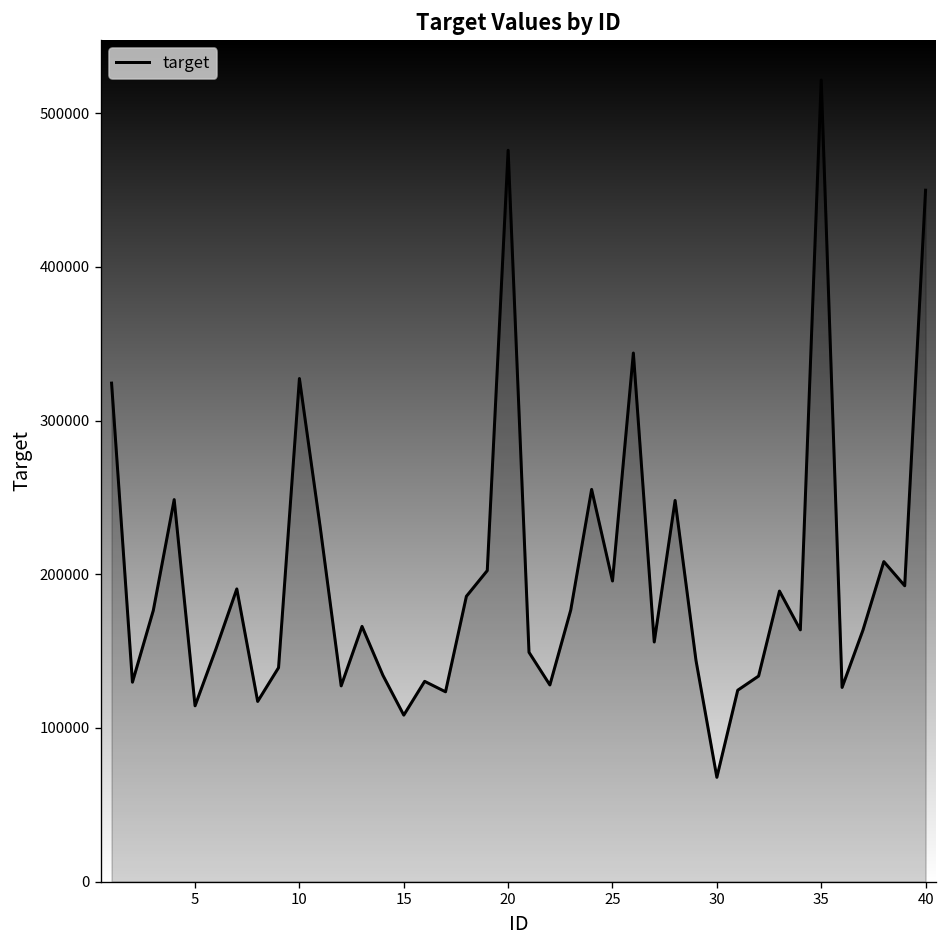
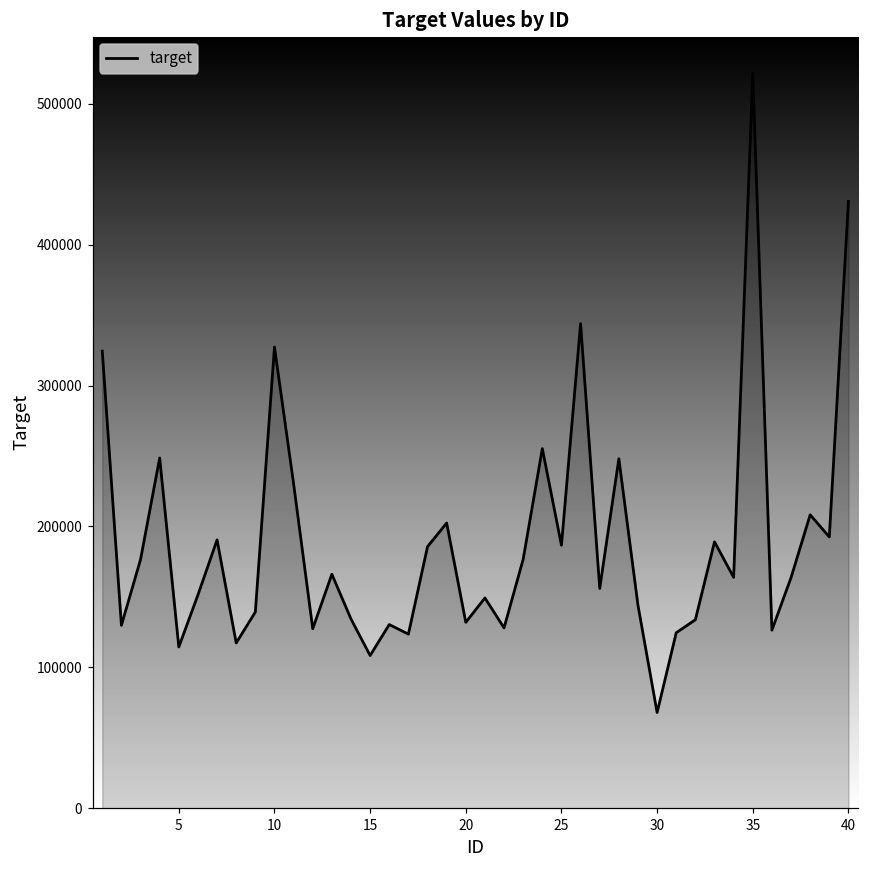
  {
    "5": 114000,
    "10": 327000,
    "15": 108000,
-   "20": 476000,
-   "25": 196000,
+   "20": 132000,
+   "25": 187000,
    "30": 68000,
    "35": 522000,
-   "40": 450000
+   "40": 431000
  }
